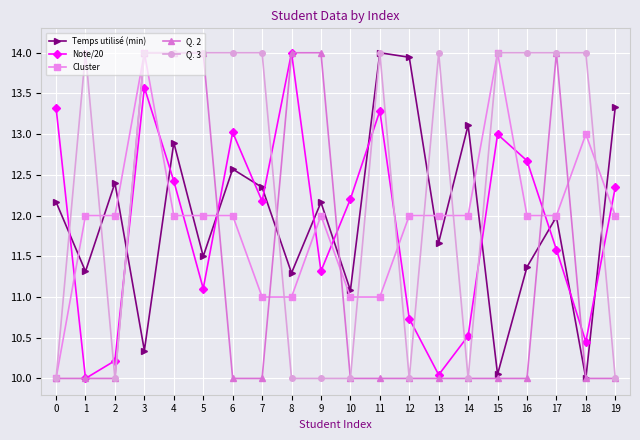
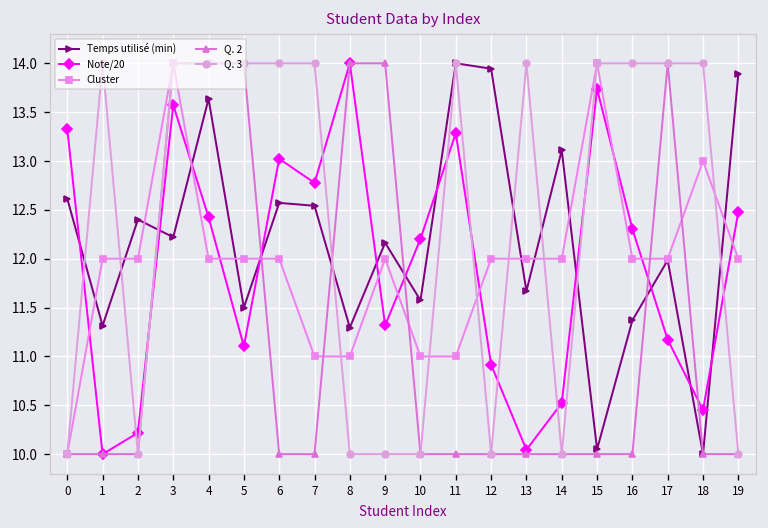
  {
    "Temps utilisé (min)": {
-     "0": 12.2,
+     "0": 12.6,
      "1": 11.3,
      "2": 12.4,
-     "3": 10.3,
-     "4": 12.9,
+     "3": 12.2,
+     "4": 13.6,
      "5": 11.5,
      "6": 12.6,
-     "7": 12.3,
+     "7": 12.5,
      "8": 11.3,
      "9": 12.2,
-     "10": 11.1,
+     "10": 11.6,
      "12": 13.9,
      "13": 11.7,
      "14": 13.1,
      "15": 10.1,
      "16": 11.4,
-     "19": 13.3
+     "19": 13.9
    },
    "Note/20": {
      "0": 13.3,
      "2": 10.2,
      "3": 13.6,
      "4": 12.4,
      "5": 11.1,
      "6": 13.0,
-     "7": 12.2,
+     "7": 12.8,
      "9": 11.3,
      "10": 12.2,
      "11": 13.3,
-     "12": 10.7,
+     "12": 10.9,
      "13": 10.0,
      "14": 10.5,
-     "15": 13.0,
-     "16": 12.7,
-     "17": 11.6,
+     "15": 13.7,
+     "16": 12.3,
+     "17": 11.2,
      "18": 10.5,
-     "19": 12.3
+     "19": 12.5
    }
  }
